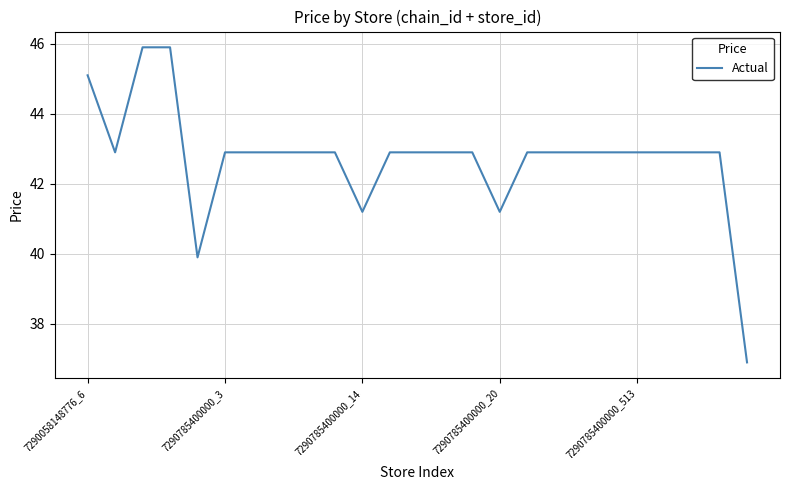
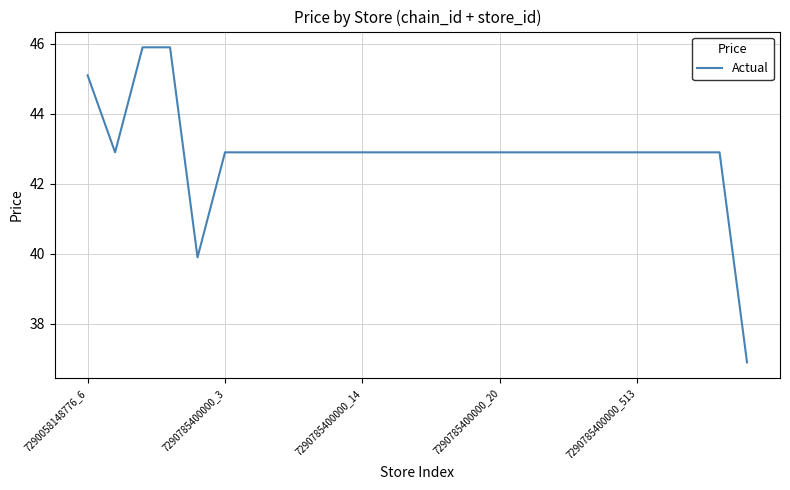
  {
    "7290058148776_6": 45.1,
    "7290785400000_3": 42.9,
-   "7290785400000_14": 41.2,
-   "7290785400000_20": 41.2,
+   "7290785400000_14": 42.9,
+   "7290785400000_20": 42.9,
    "7290785400000_513": 42.9
  }
